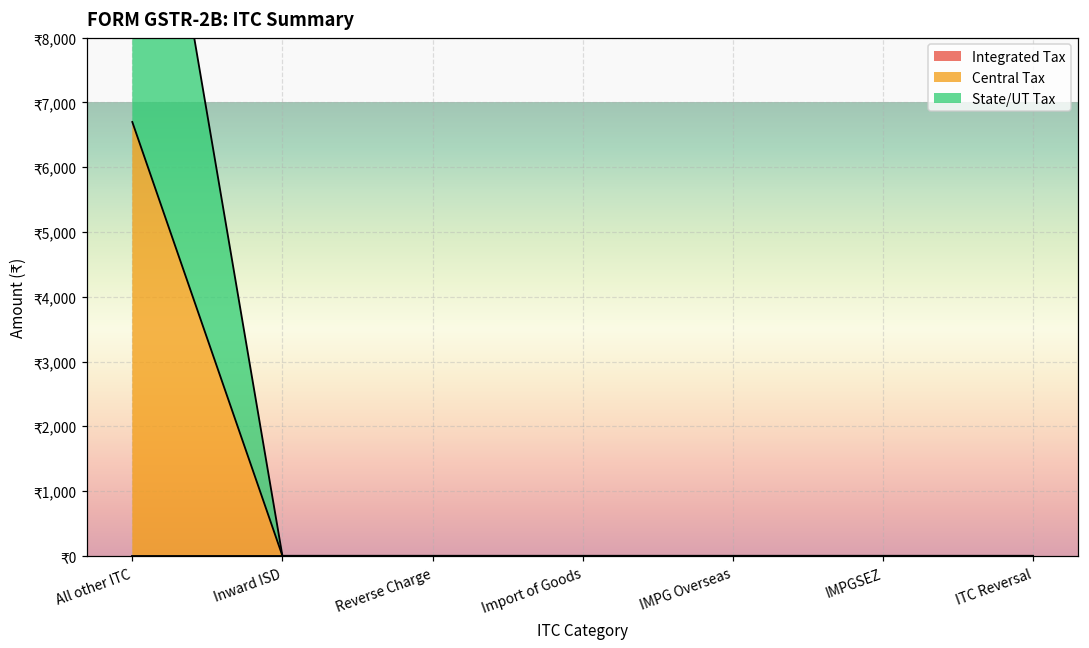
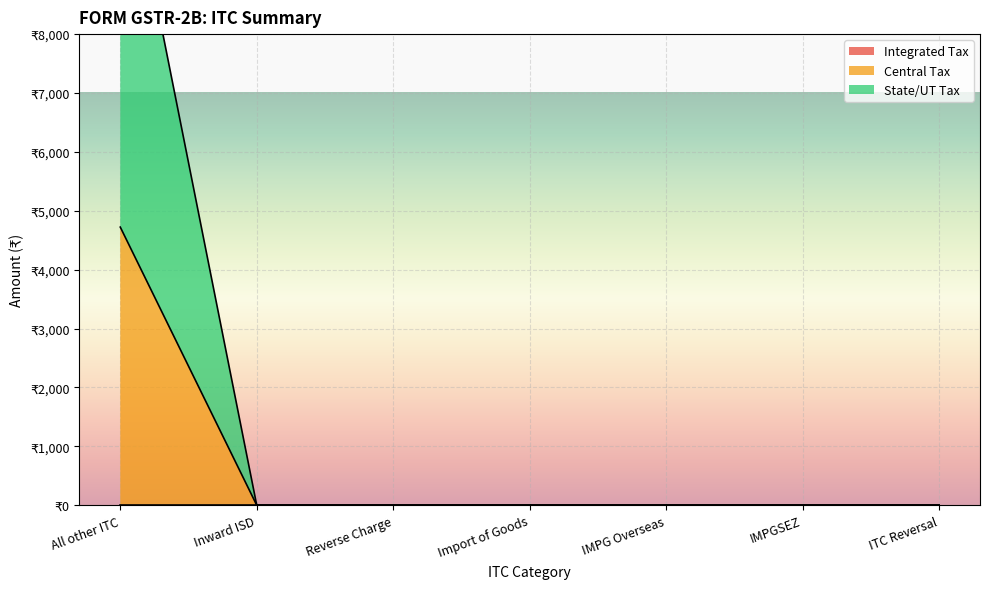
  {
    "Integrated Tax": {
      "All other ITC": "₹0"
    },
    "Central Tax": {
-     "All other ITC": "₹6,700"
+     "All other ITC": "₹4,700"
    }
  }
